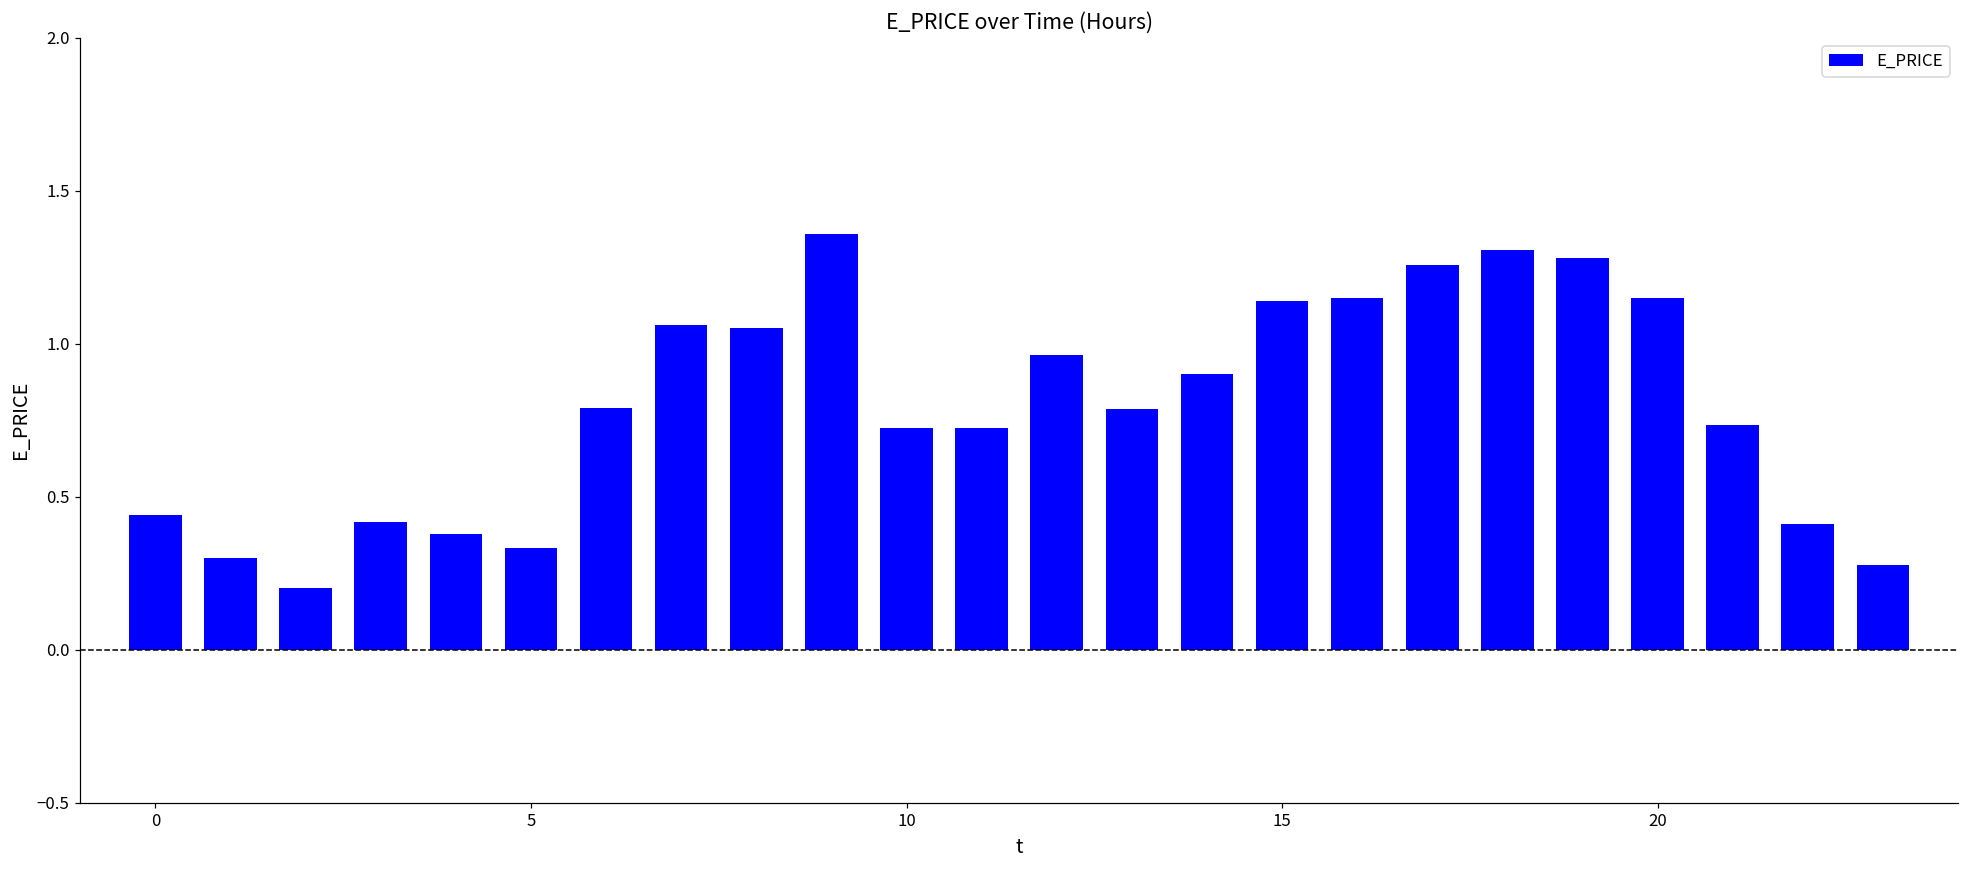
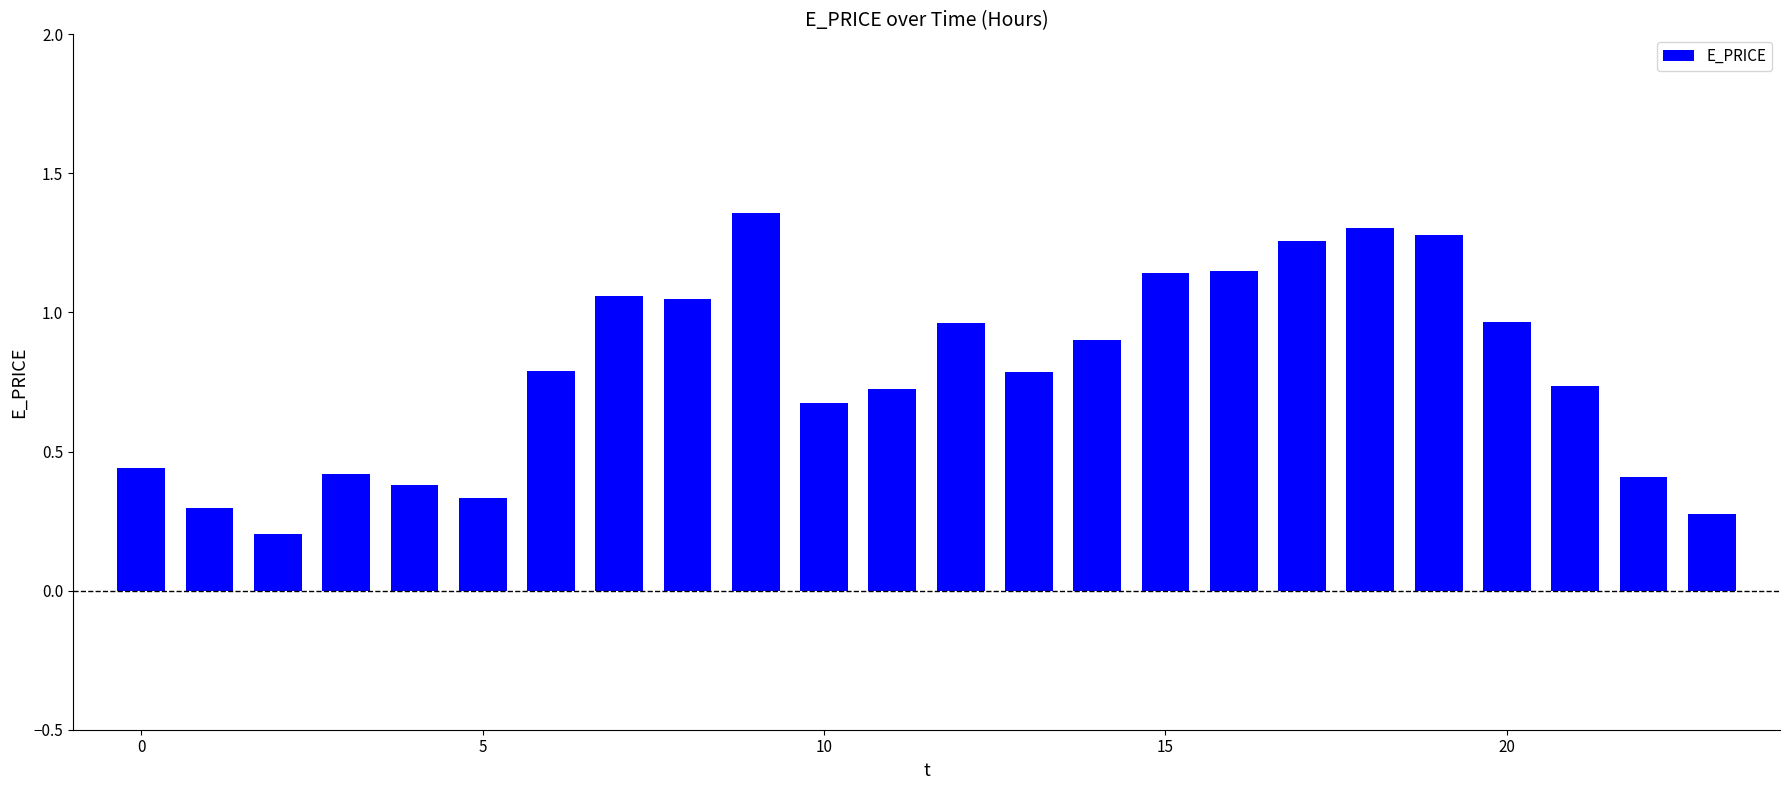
  {
    "0": 0.44,
    "5": 0.33,
-   "10": 0.72,
+   "10": 0.68,
    "15": 1.14,
-   "20": 1.15
+   "20": 0.96
  }
